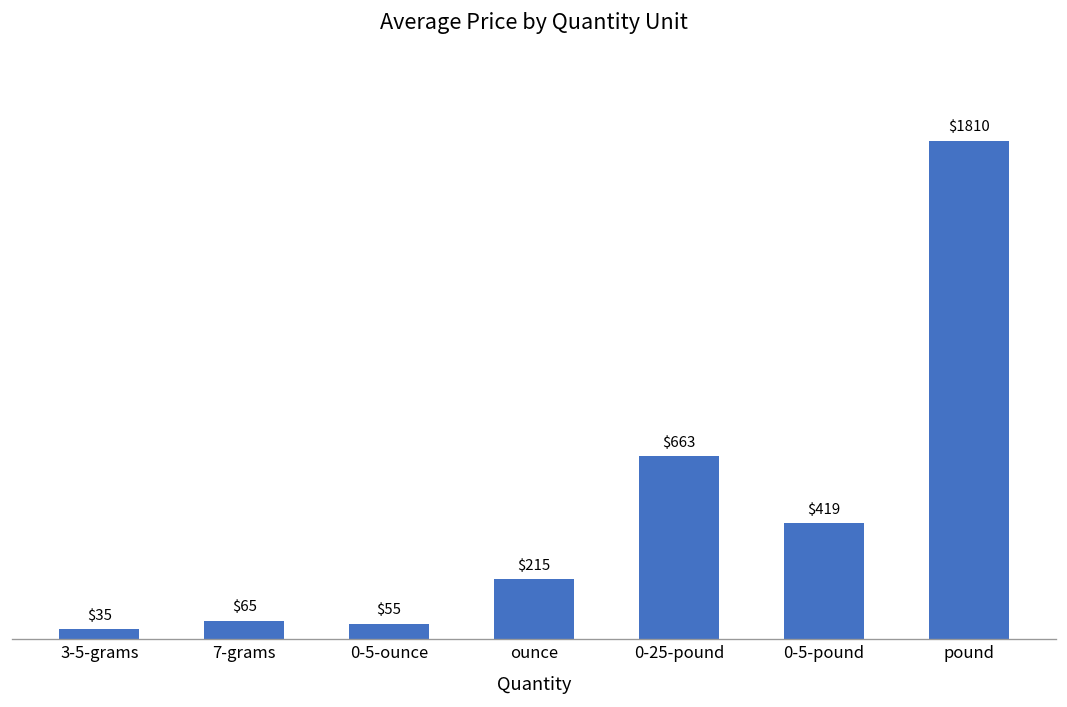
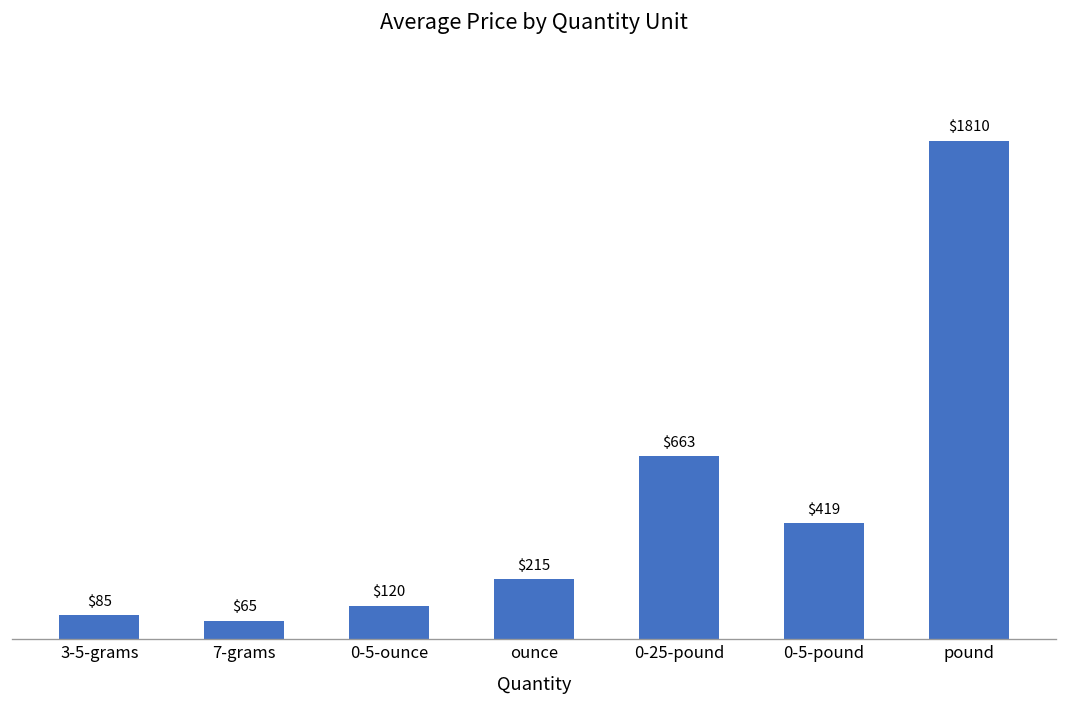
  {
-   "3-5-grams": "$35",
+   "3-5-grams": "$85",
    "7-grams": "$65",
-   "0-5-ounce": "$55",
+   "0-5-ounce": "$120",
    "ounce": "$215",
    "0-25-pound": "$663",
    "0-5-pound": "$419",
    "pound": "$1810"
  }
